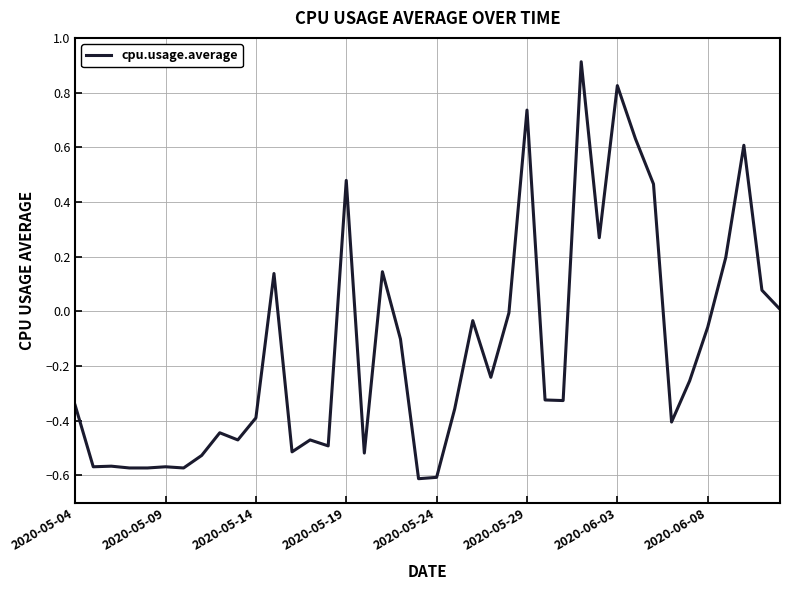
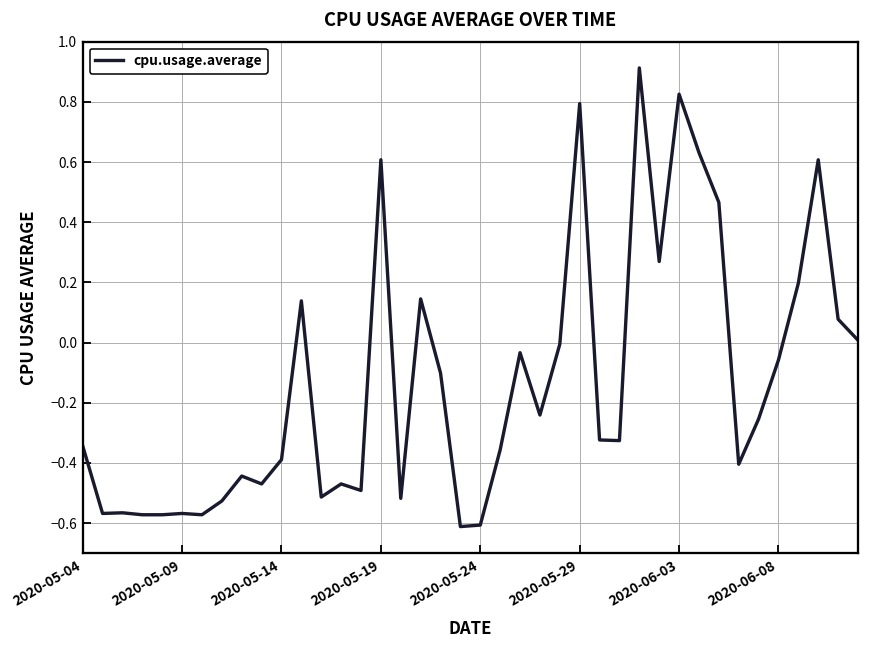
  {
    "2020-05-04": -0.34,
    "2020-05-09": -0.57,
    "2020-05-14": -0.39,
-   "2020-05-19": 0.48,
+   "2020-05-19": 0.61,
    "2020-05-24": -0.61,
-   "2020-05-29": 0.74,
+   "2020-05-29": 0.79,
    "2020-06-03": 0.83,
    "2020-06-08": -0.06
  }
